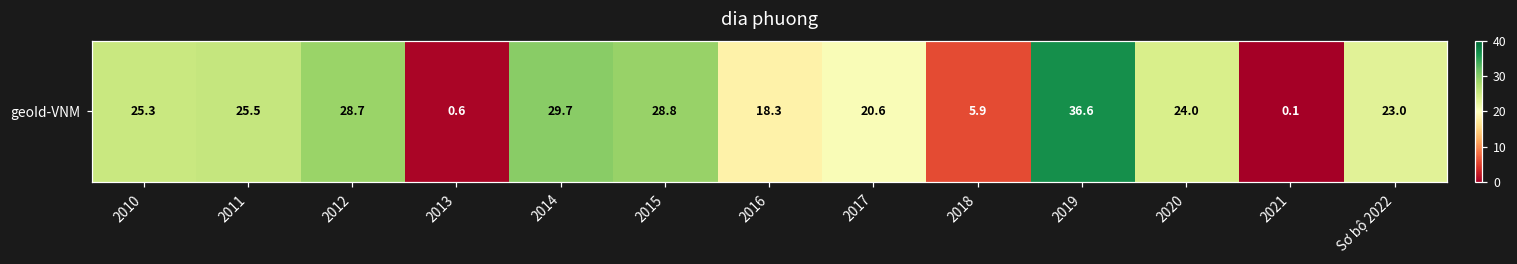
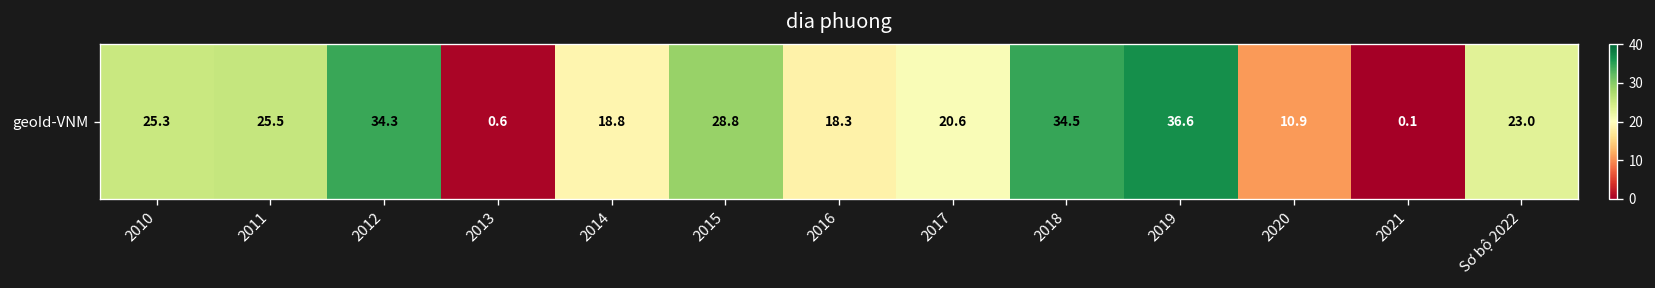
  {
    "geoId-VNM": {
      "2010": 25.3,
      "2011": 25.5,
-     "2012": 28.7,
+     "2012": 34.3,
      "2013": 0.6,
-     "2014": 29.7,
+     "2014": 18.8,
      "2015": 28.8,
      "2016": 18.3,
      "2017": 20.6,
-     "2018": 5.9,
+     "2018": 34.5,
      "2019": 36.6,
-     "2020": 24.0,
+     "2020": 10.9,
      "2021": 0.1,
      "Sơ bộ 2022": 23.0
    }
  }
